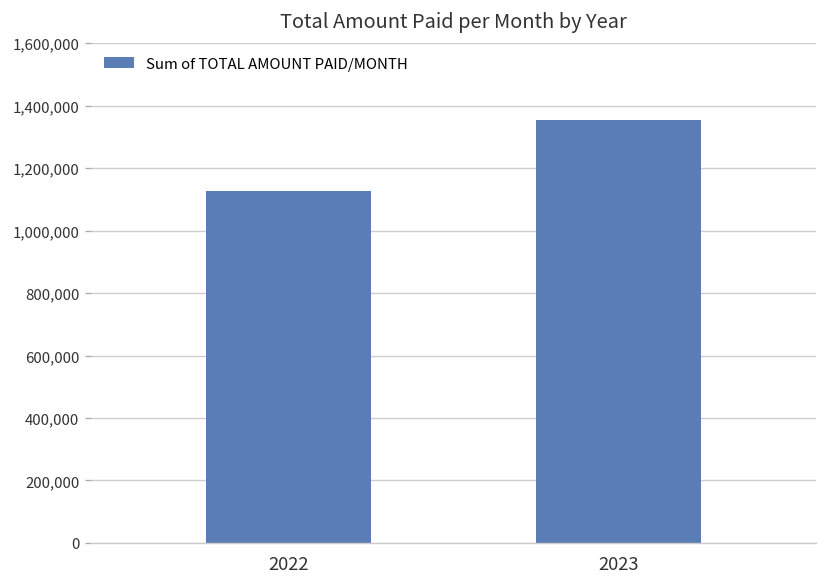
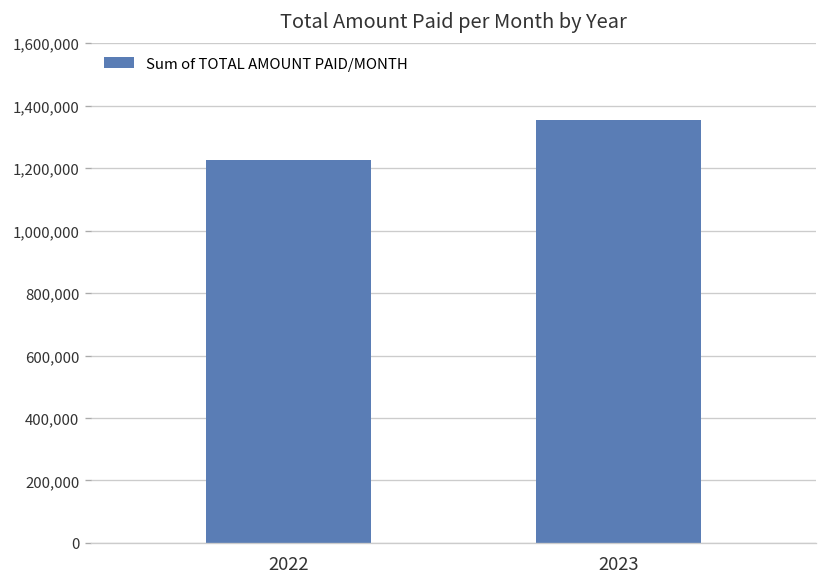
  {
-   "2022": "1,130,000",
+   "2022": "1,230,000",
    "2023": "1,350,000"
  }
